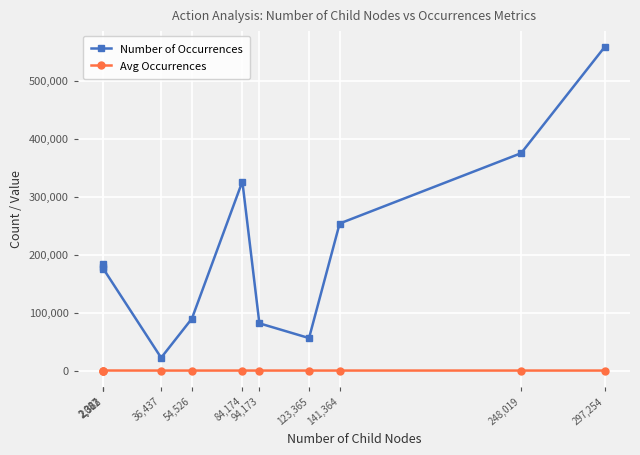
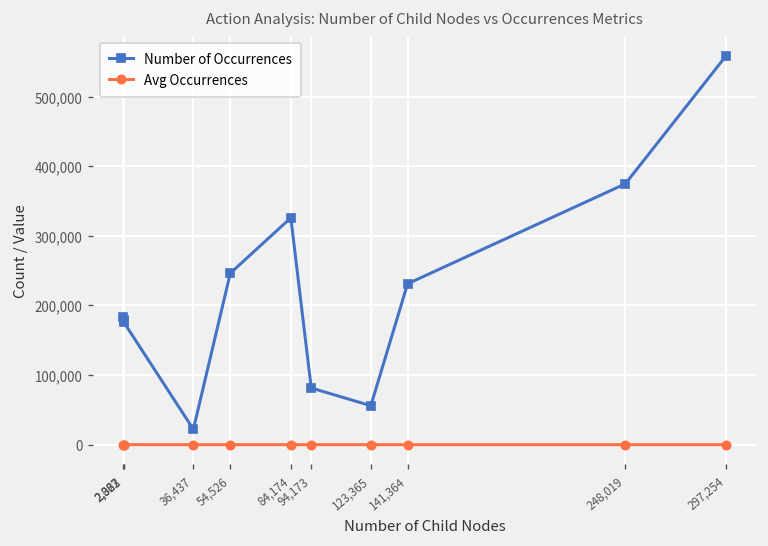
  {
    "Number of Occurrences": {
      "2,087": "180,000",
      "2,322": "180,000",
      "2,363": "180,000",
      "36,437": "20,000",
-     "54,526": "90,000",
+     "54,526": "250,000",
      "84,174": "330,000",
      "94,173": "80,000",
      "123,365": "60,000",
-     "141,364": "250,000",
+     "141,364": "230,000",
      "248,019": "370,000",
      "297,254": "560,000"
    },
    "Avg Occurrences": {
      "2,087": "0",
      "2,322": "0",
      "2,363": "0",
      "36,437": "0",
      "54,526": "0",
      "84,174": "0",
      "94,173": "0",
      "123,365": "0",
      "141,364": "0",
      "248,019": "0",
      "297,254": "0"
    }
  }
